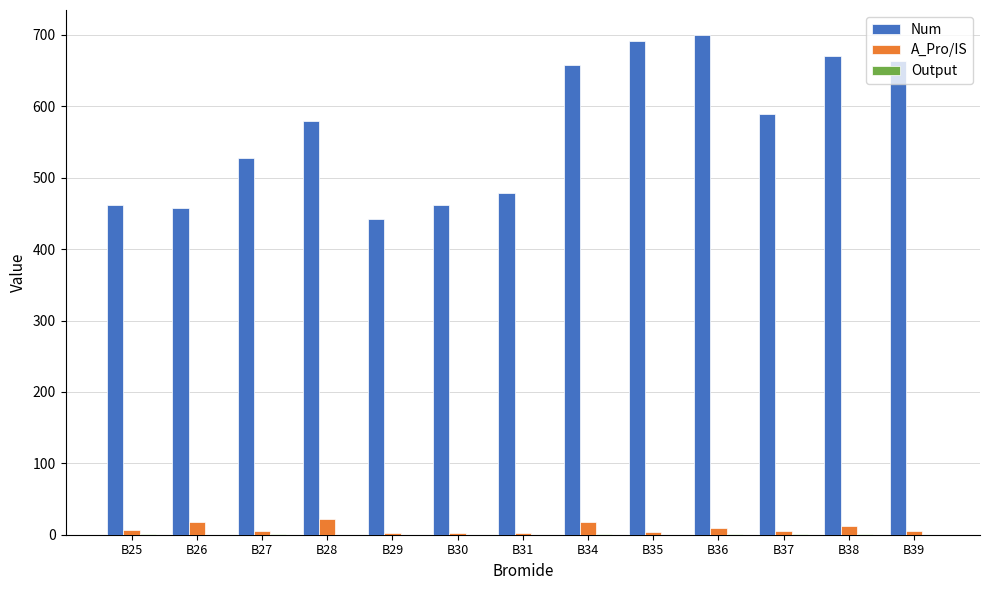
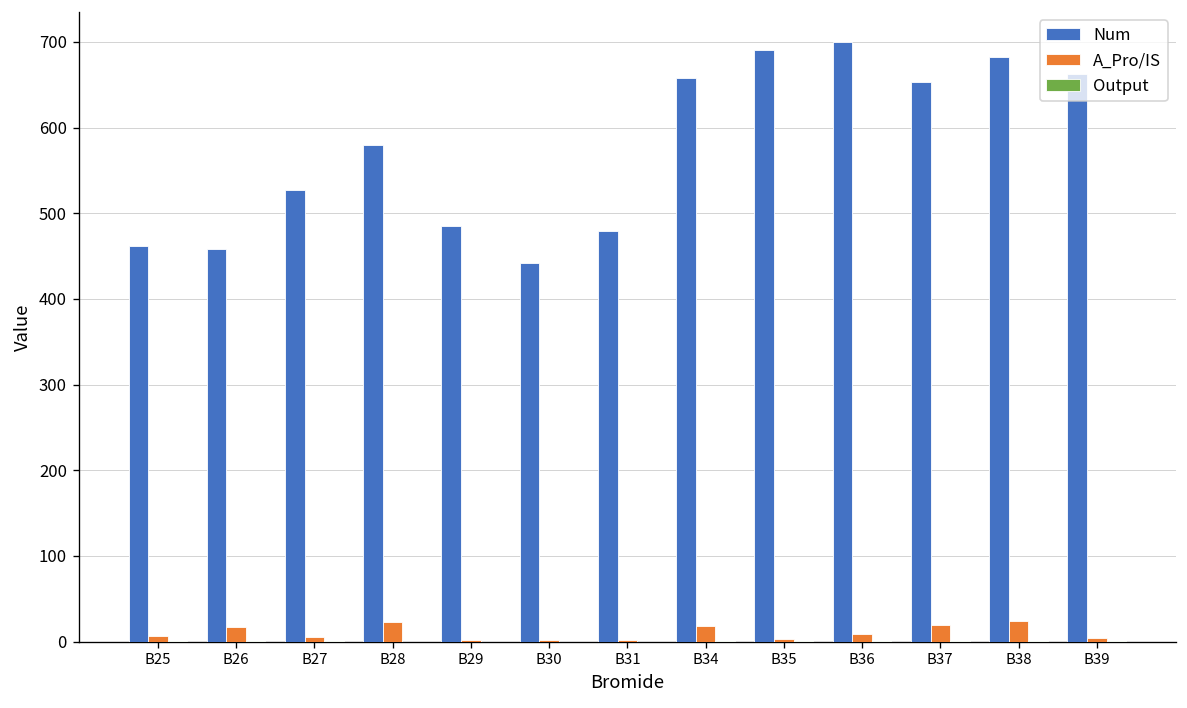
  {
    "Num": {
      "B25": 460,
      "B26": 460,
      "B27": 530,
      "B28": 580,
-     "B29": 440,
-     "B30": 460,
+     "B29": 490,
+     "B30": 440,
      "B31": 480,
      "B34": 660,
      "B35": 690,
      "B36": 700,
-     "B37": 590,
-     "B38": 670
+     "B37": 650,
+     "B38": 680
    },
    "A_Pro/IS": {
      "B25": 10,
      "B26": 20,
      "B27": 10,
      "B28": 20,
      "B34": 20,
      "B36": 10,
-     "B37": 10,
-     "B38": 10,
+     "B37": 20,
+     "B38": 20,
      "B39": 0
    }
  }
